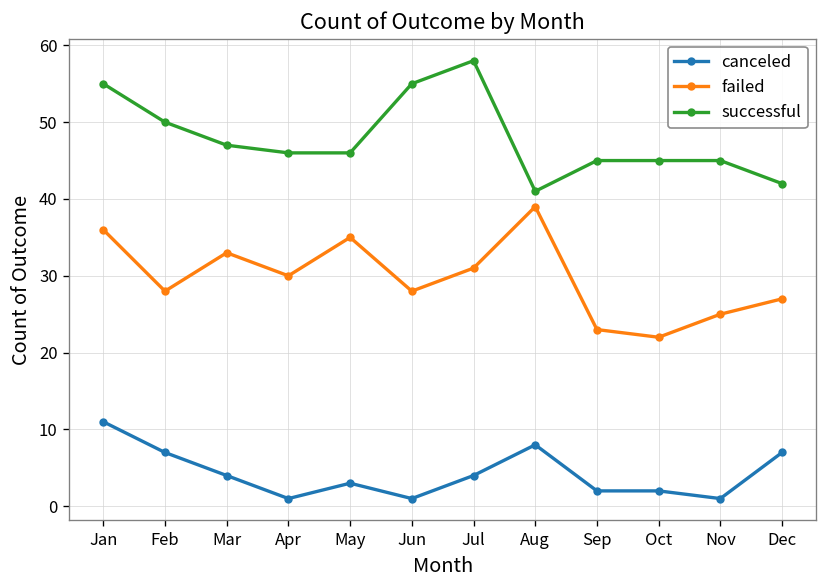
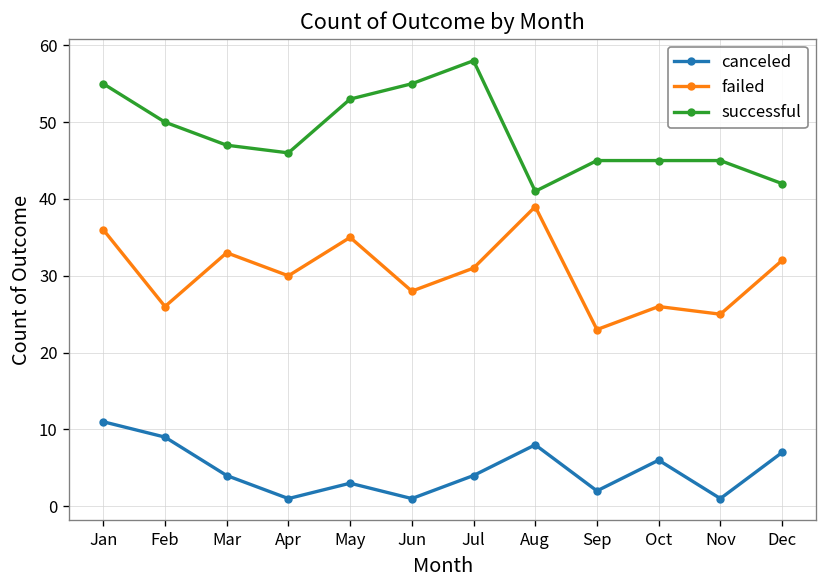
  {
    "canceled": {
      "Jan": 11,
-     "Feb": 7,
+     "Feb": 9,
      "Mar": 4,
      "Apr": 1,
      "May": 3,
      "Jun": 1,
      "Jul": 4,
      "Aug": 8,
      "Sep": 2,
-     "Oct": 2,
+     "Oct": 6,
      "Nov": 1,
      "Dec": 7
    },
    "failed": {
      "Jan": 36,
-     "Feb": 28,
+     "Feb": 26,
      "Mar": 33,
      "Apr": 30,
      "May": 35,
      "Jun": 28,
      "Jul": 31,
      "Aug": 39,
      "Sep": 23,
-     "Oct": 22,
+     "Oct": 26,
      "Nov": 25,
-     "Dec": 27
+     "Dec": 32
    },
    "successful": {
      "Jan": 55,
      "Feb": 50,
      "Mar": 47,
      "Apr": 46,
-     "May": 46,
+     "May": 53,
      "Jun": 55,
      "Jul": 58,
      "Aug": 41,
      "Sep": 45,
      "Oct": 45,
      "Nov": 45,
      "Dec": 42
    }
  }
